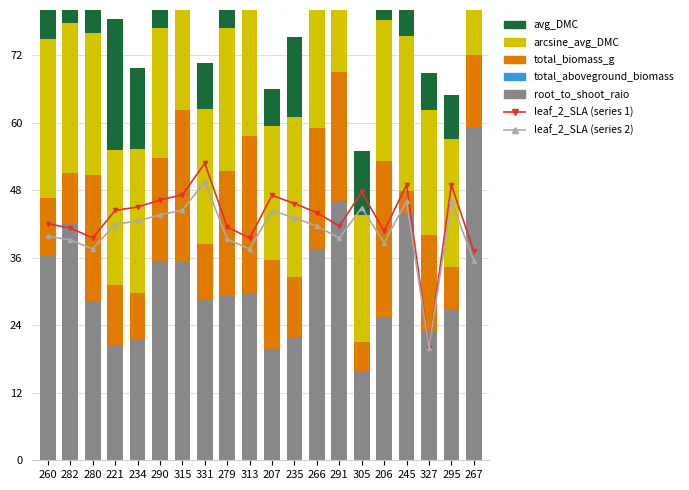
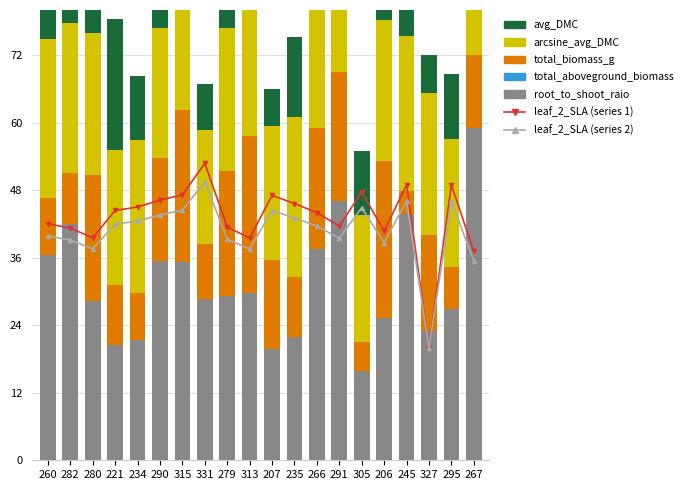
  {
    "arcsine_avg_DMC": {
      "260": 28,
      "282": 26,
      "280": 25,
      "221": 24,
-     "234": 26,
+     "234": 27,
      "290": 23,
-     "331": 24,
+     "331": 20,
      "279": 25,
      "207": 24,
      "235": 28,
      "305": 23,
      "206": 25,
      "245": 28,
-     "327": 22,
+     "327": 25,
      "295": 23
    },
    "avg_DMC": {
      "221": 23,
-     "234": 14,
+     "234": 11,
      "331": 8,
      "207": 6,
      "235": 14,
      "305": 11,
      "327": 7,
-     "295": 8
+     "295": 12
    }
  }
